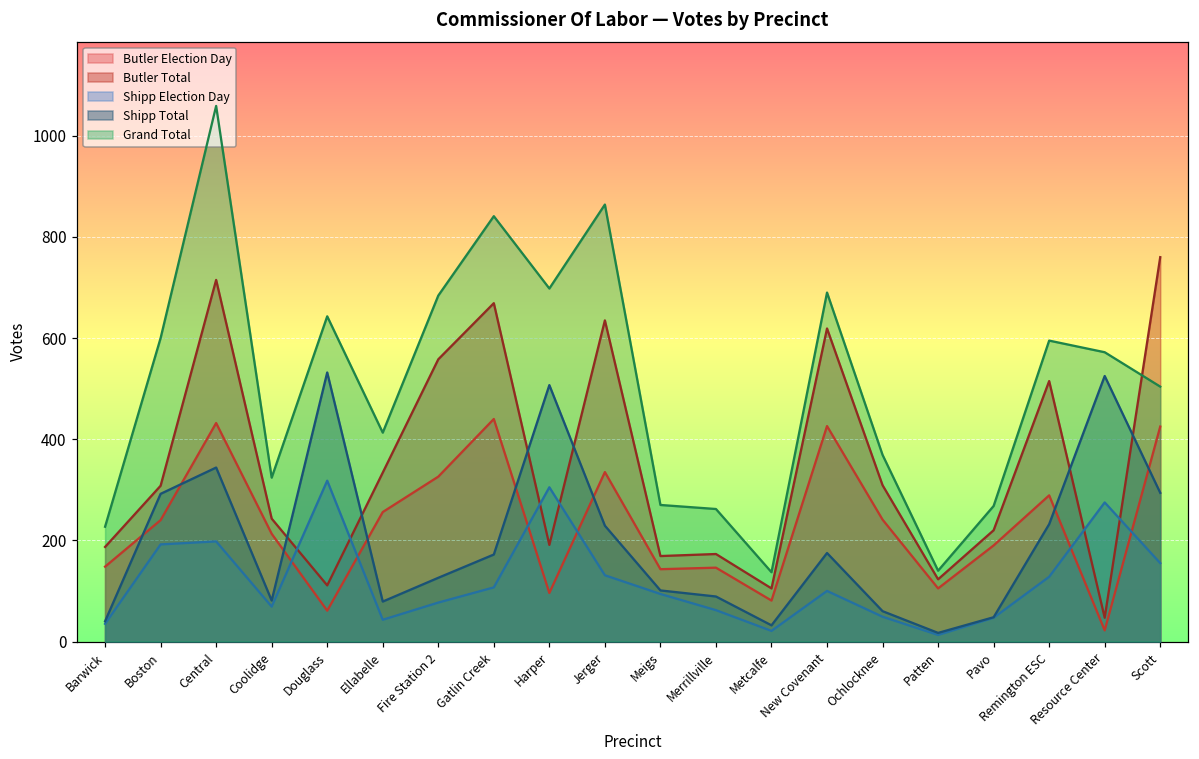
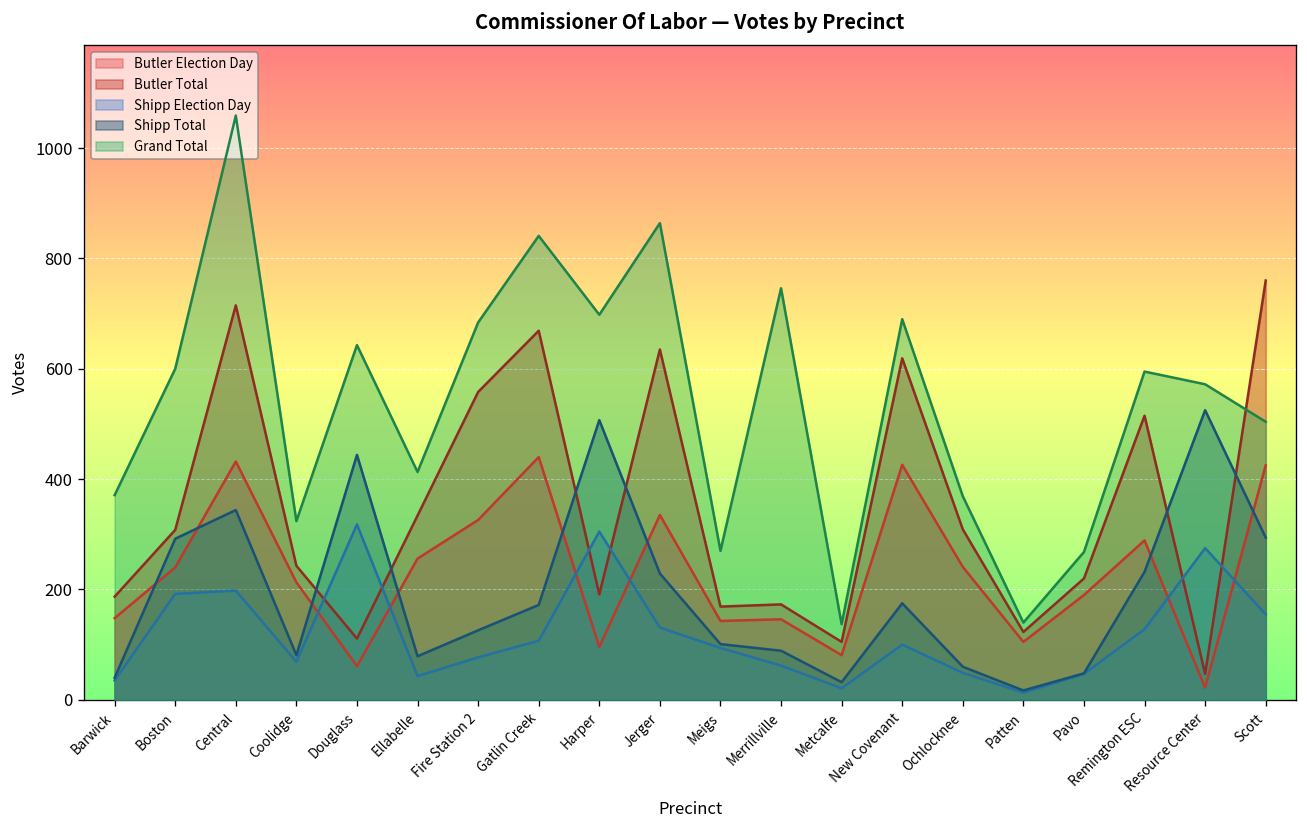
  {
    "Shipp Election Day": {
      "Boston": 190,
      "Central": 200,
      "Coolidge": 70,
      "Douglass": 320,
      "Ellabelle": 40,
      "Fire Station 2": 80,
      "Gatlin Creek": 110,
      "Harper": 310,
      "Jerger": 130,
      "Meigs": 90,
      "Merrillville": 60,
      "Metcalfe": 20,
      "New Covenant": 100,
      "Ochlocknee": 50,
      "Remington ESC": 130,
      "Resource Center": 280,
      "Scott": 160
    },
    "Shipp Total": {
      "Boston": 290,
      "Central": 340,
      "Coolidge": 80,
-     "Douglass": 530,
+     "Douglass": 440,
      "Ellabelle": 80,
      "Fire Station 2": 130,
      "Gatlin Creek": 170,
      "Harper": 510,
      "Jerger": 230,
      "Meigs": 100,
      "Merrillville": 90,
      "Metcalfe": 30,
      "New Covenant": 180,
      "Ochlocknee": 60,
      "Remington ESC": 230,
      "Resource Center": 530,
      "Scott": 290
    },
    "Grand Total": {
-     "Barwick": 230,
+     "Barwick": 370,
      "Boston": 600,
      "Coolidge": 320,
      "Douglass": 640,
      "Ellabelle": 410,
      "Fire Station 2": 680,
      "Gatlin Creek": 840,
      "Harper": 700,
      "Jerger": 860,
      "Meigs": 270,
-     "Merrillville": 260,
+     "Merrillville": 750,
      "Metcalfe": 140,
      "New Covenant": 690,
      "Ochlocknee": 370,
      "Patten": 140,
      "Pavo": 270,
      "Remington ESC": 600,
      "Resource Center": 570,
      "Scott": 500
    }
  }
